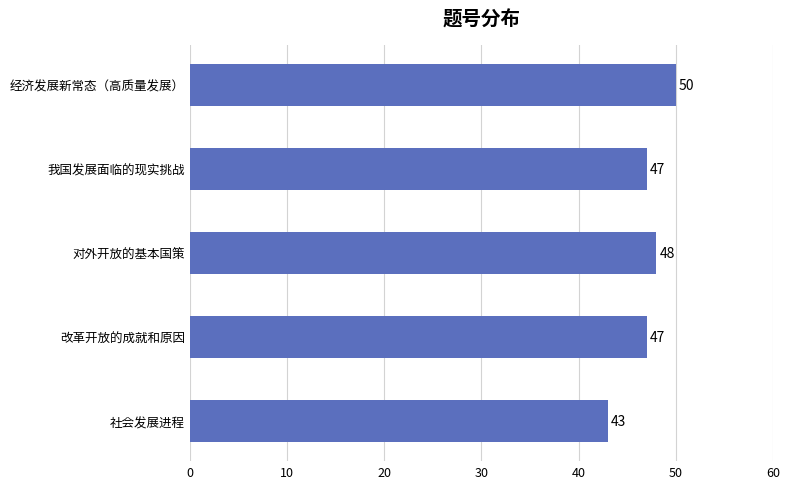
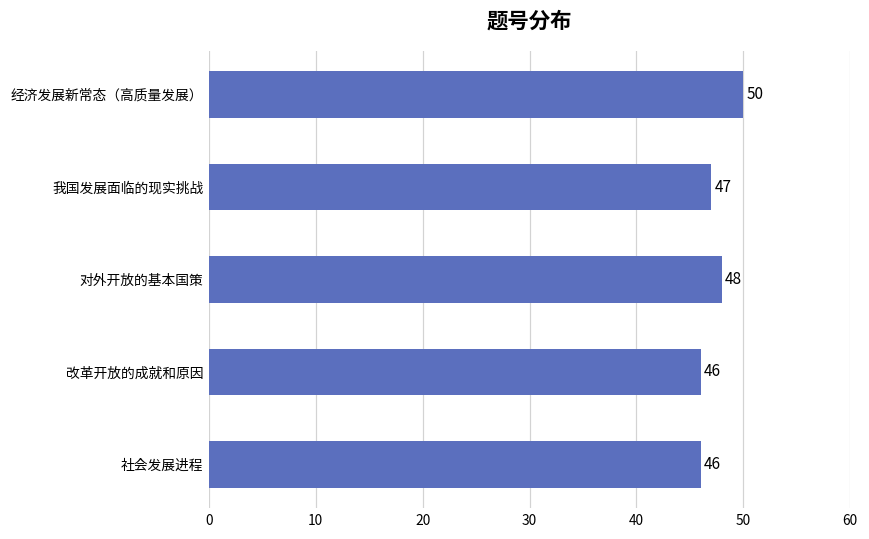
  {
    "经济发展新常态（高质量发展）": 50,
    "我国发展面临的现实挑战": 47,
    "对外开放的基本国策": 48,
-   "改革开放的成就和原因": 47,
-   "社会发展进程": 43
+   "改革开放的成就和原因": 46,
+   "社会发展进程": 46
  }
